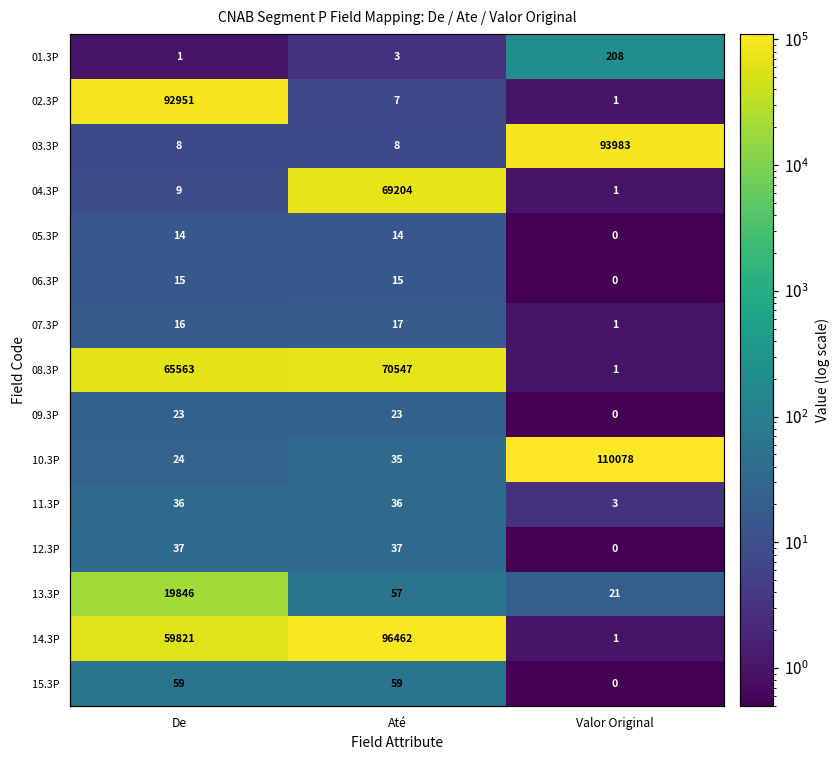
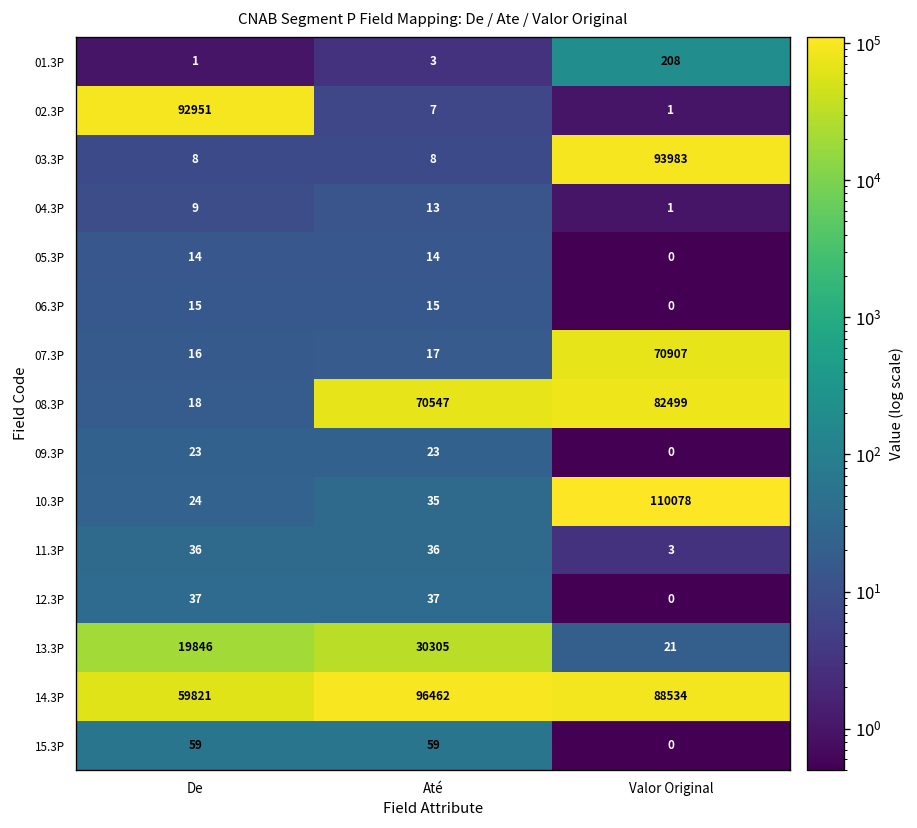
  {
    "01.3P": {
      "De": 1,
      "Até": 3,
      "Valor Original": 208
    },
    "02.3P": {
      "De": 92951,
      "Até": 7,
      "Valor Original": 1
    },
    "03.3P": {
      "De": 8,
      "Até": 8,
      "Valor Original": 93983
    },
    "04.3P": {
      "De": 9,
-     "Até": 69204,
+     "Até": 13,
      "Valor Original": 1
    },
    "05.3P": {
      "De": 14,
      "Até": 14,
      "Valor Original": 0
    },
    "06.3P": {
      "De": 15,
      "Até": 15,
      "Valor Original": 0
    },
    "07.3P": {
      "De": 16,
      "Até": 17,
-     "Valor Original": 1
+     "Valor Original": 70907
    },
    "08.3P": {
-     "De": 65563,
+     "De": 18,
      "Até": 70547,
-     "Valor Original": 1
+     "Valor Original": 82499
    },
    "09.3P": {
      "De": 23,
      "Até": 23,
      "Valor Original": 0
    },
    "10.3P": {
      "De": 24,
      "Até": 35,
      "Valor Original": 110078
    },
    "11.3P": {
      "De": 36,
      "Até": 36,
      "Valor Original": 3
    },
    "12.3P": {
      "De": 37,
      "Até": 37,
      "Valor Original": 0
    },
    "13.3P": {
      "De": 19846,
-     "Até": 57,
+     "Até": 30305,
      "Valor Original": 21
    },
    "14.3P": {
      "De": 59821,
      "Até": 96462,
-     "Valor Original": 1
+     "Valor Original": 88534
    },
    "15.3P": {
      "De": 59,
      "Até": 59,
      "Valor Original": 0
    }
  }
